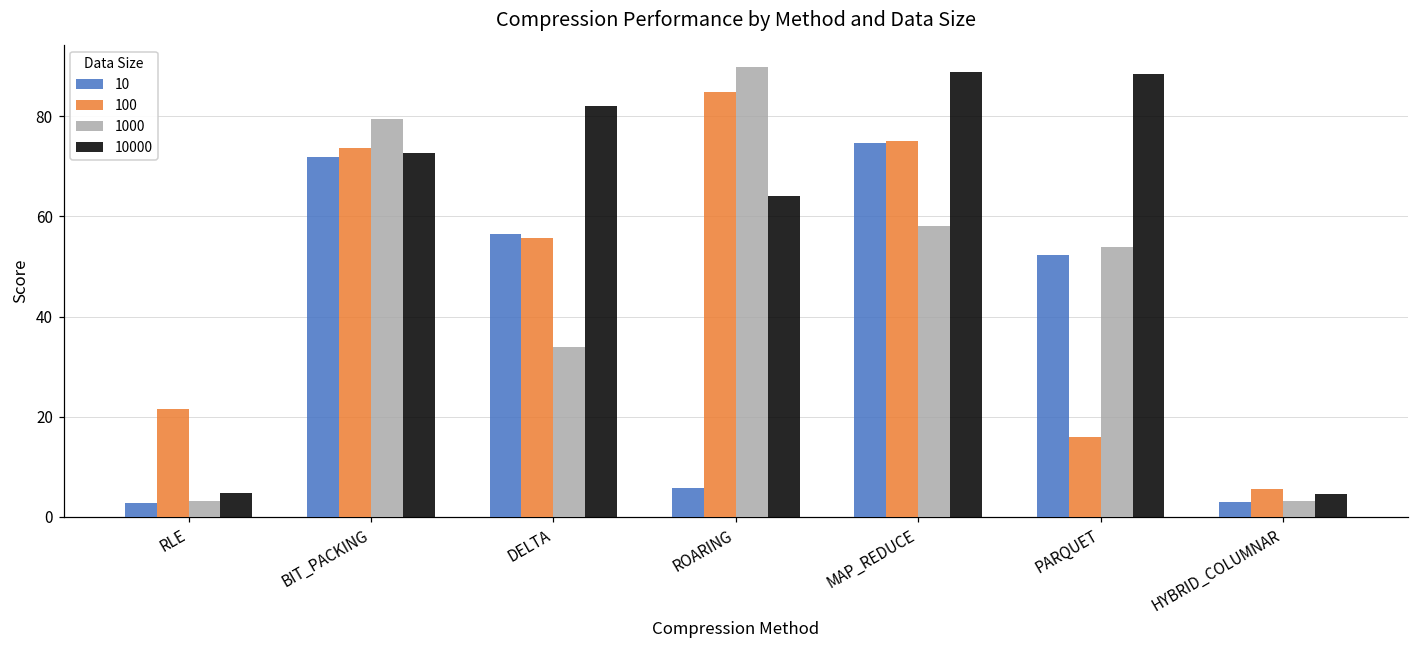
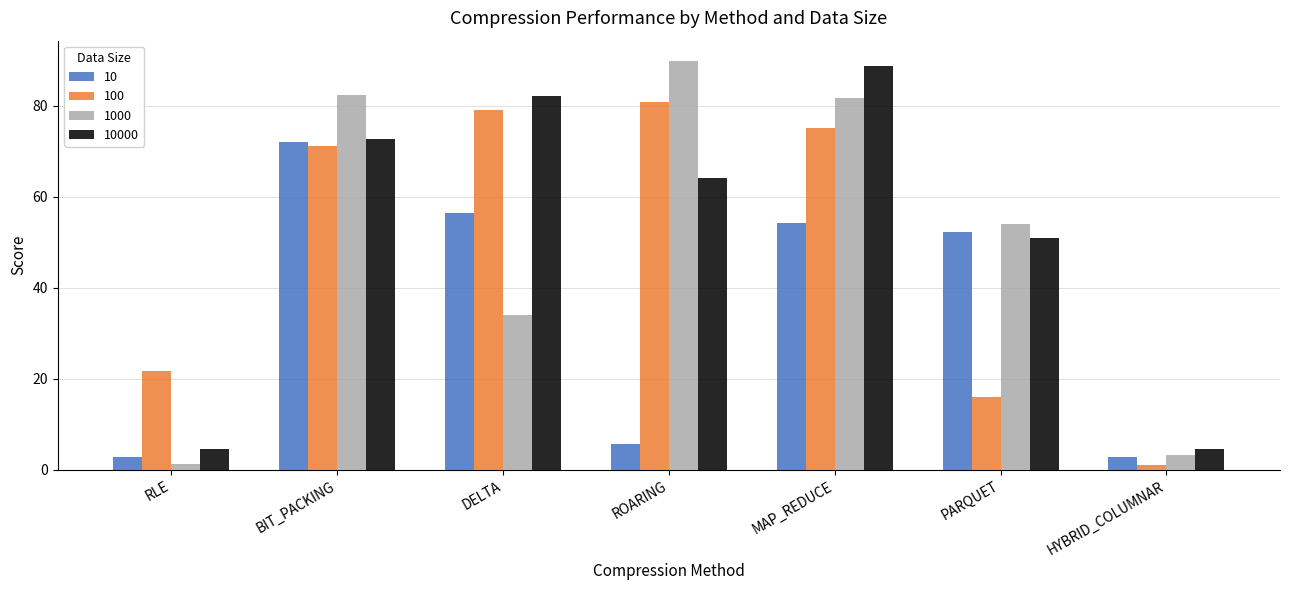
  {
    "10": {
      "RLE": 3,
      "BIT_PACKING": 72,
      "DELTA": 56,
      "ROARING": 6,
-     "MAP_REDUCE": 75,
+     "MAP_REDUCE": 54,
      "PARQUET": 52,
      "HYBRID_COLUMNAR": 3
    },
    "100": {
      "RLE": 22,
-     "BIT_PACKING": 74,
-     "DELTA": 56,
-     "ROARING": 85,
+     "BIT_PACKING": 71,
+     "DELTA": 79,
+     "ROARING": 81,
      "MAP_REDUCE": 75,
      "PARQUET": 16,
-     "HYBRID_COLUMNAR": 6
+     "HYBRID_COLUMNAR": 1
    },
    "1000": {
-     "RLE": 3,
-     "BIT_PACKING": 79,
+     "RLE": 1,
+     "BIT_PACKING": 82,
      "DELTA": 34,
      "ROARING": 90,
-     "MAP_REDUCE": 58,
+     "MAP_REDUCE": 82,
      "PARQUET": 54,
      "HYBRID_COLUMNAR": 3
    },
    "10000": {
      "RLE": 5,
      "BIT_PACKING": 73,
      "DELTA": 82,
      "ROARING": 64,
      "MAP_REDUCE": 89,
-     "PARQUET": 88,
+     "PARQUET": 51,
      "HYBRID_COLUMNAR": 5
    }
  }
